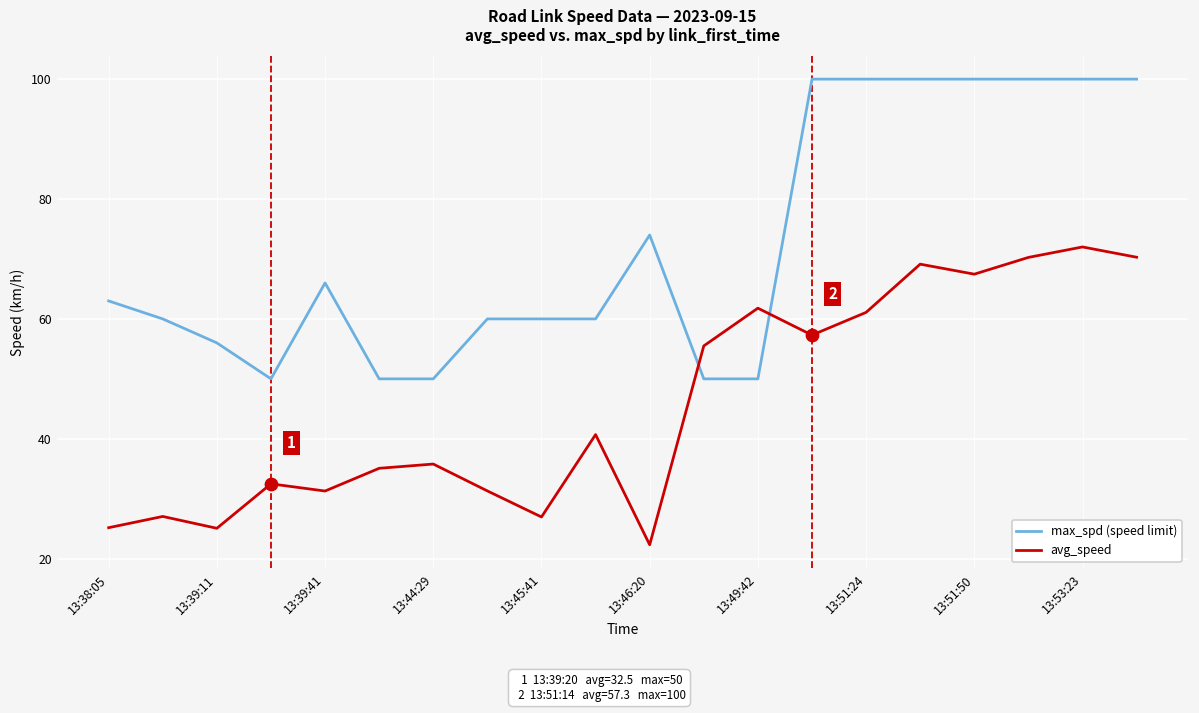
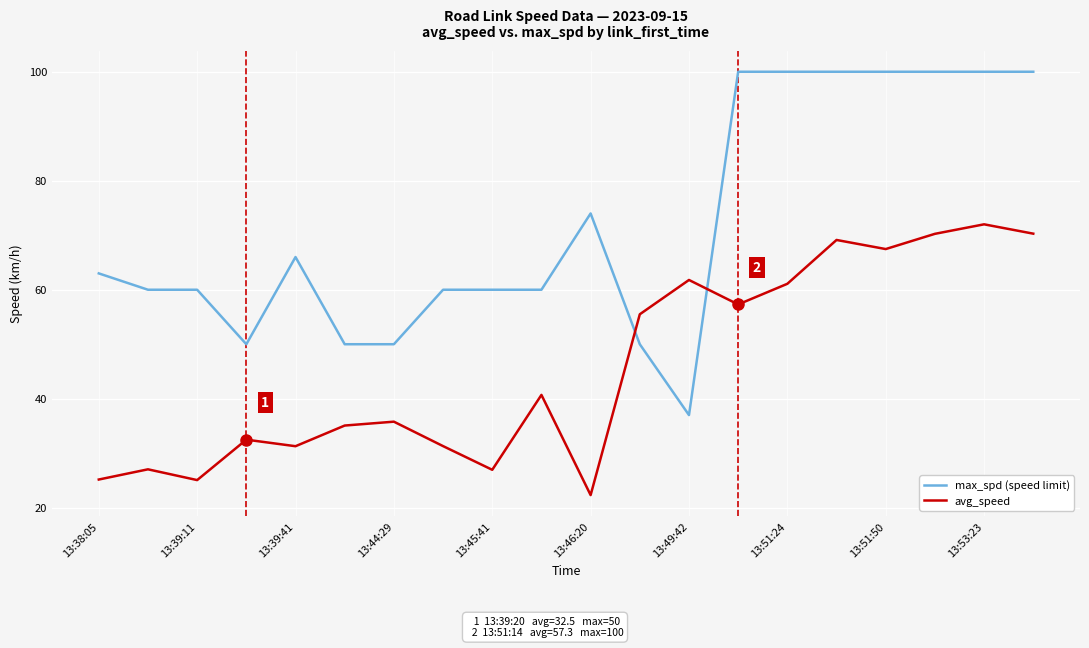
  {
    "max_spd (speed limit)": {
      "13:38:05": 63,
-     "13:39:11": 56,
+     "13:39:11": 60,
      "13:39:41": 66,
      "13:44:29": 50,
      "13:45:41": 60,
      "13:46:20": 74,
-     "13:49:42": 50,
+     "13:49:42": 37,
      "13:51:24": 100,
      "13:51:50": 100,
      "13:53:23": 100
    }
  }
